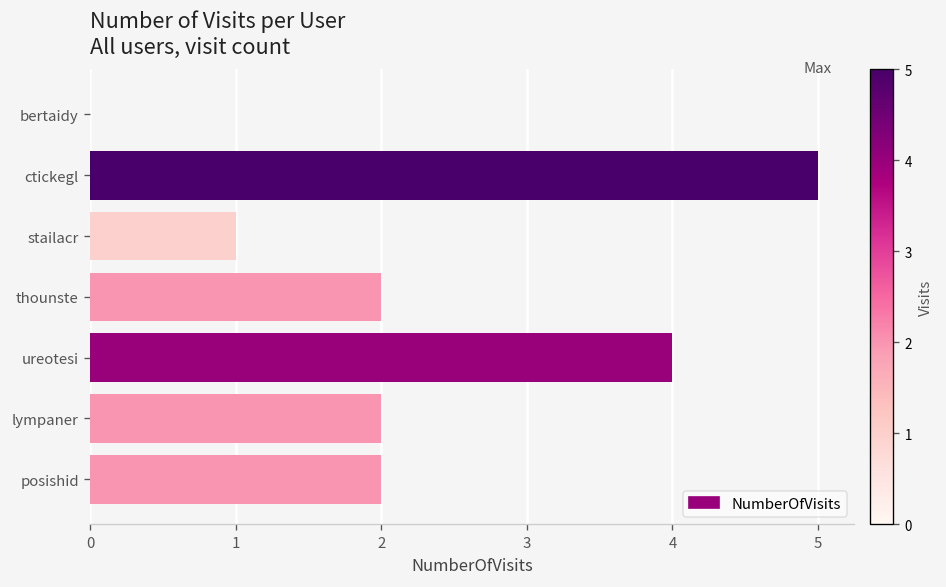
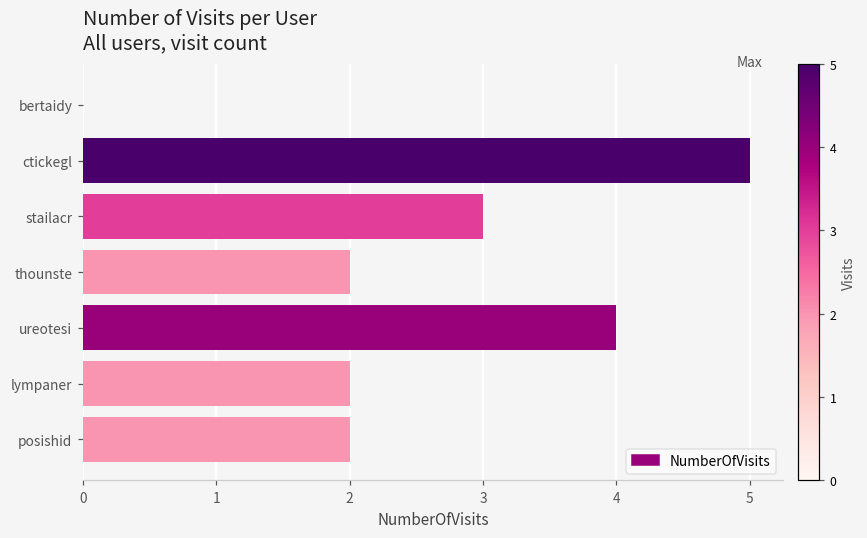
  {
    "bertaidy": 0,
    "ctickegl": 5,
-   "stailacr": 1,
+   "stailacr": 3,
    "thounste": 2,
    "ureotesi": 4,
    "lympaner": 2,
    "posishid": 2
  }
